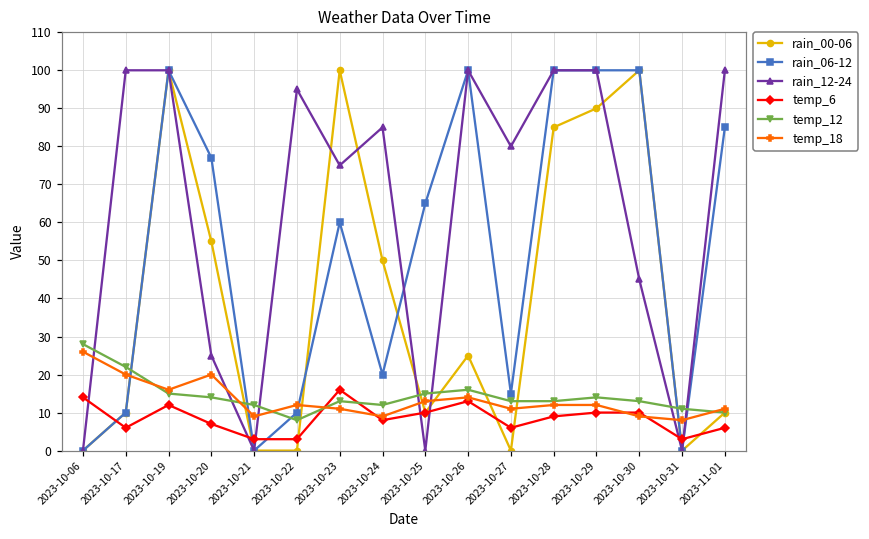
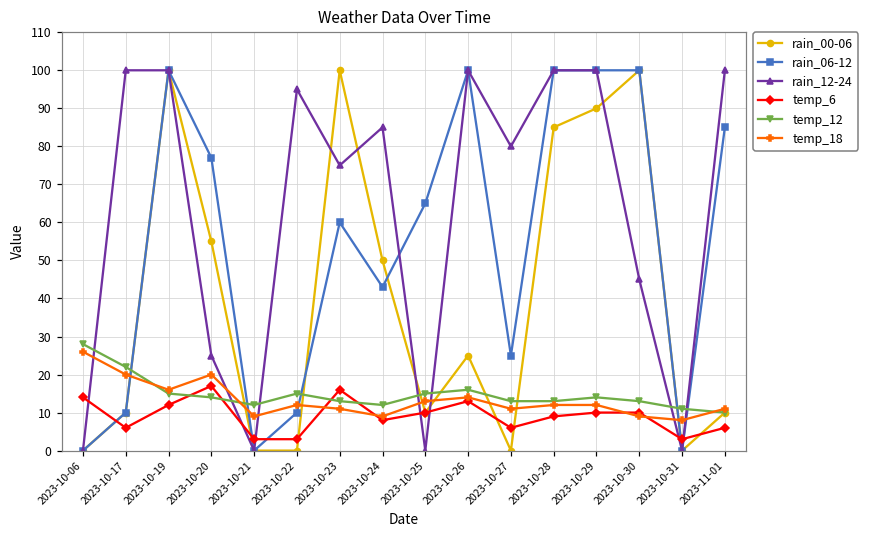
  {
    "rain_00-06": {
      "2023-10-20": 55,
      "2023-10-22": 0,
      "2023-10-23": 100,
      "2023-10-24": 50,
      "2023-10-26": 25,
      "2023-10-27": 0,
      "2023-10-28": 85,
      "2023-10-29": 90
    },
    "rain_06-12": {
      "2023-10-20": 77,
      "2023-10-22": 10,
      "2023-10-23": 60,
-     "2023-10-24": 20,
+     "2023-10-24": 43,
      "2023-10-25": 65,
-     "2023-10-27": 15,
+     "2023-10-27": 25,
      "2023-11-01": 85
    },
    "rain_12-24": {
      "2023-10-17": 100,
      "2023-10-20": 25,
      "2023-10-22": 95,
      "2023-10-23": 75,
      "2023-10-24": 85,
      "2023-10-25": 0,
      "2023-10-27": 80,
      "2023-10-30": 45,
      "2023-11-01": 100
    },
    "temp_6": {
      "2023-10-06": 14,
      "2023-10-17": 6,
      "2023-10-19": 12,
-     "2023-10-20": 7,
+     "2023-10-20": 17,
      "2023-10-21": 3,
      "2023-10-22": 3,
      "2023-10-23": 16,
      "2023-10-24": 8,
      "2023-10-26": 13,
      "2023-10-27": 6,
      "2023-10-28": 9,
      "2023-10-29": 10,
      "2023-10-30": 10,
      "2023-10-31": 3,
      "2023-11-01": 6
    },
    "temp_12": {
      "2023-10-06": 28,
      "2023-10-17": 22,
      "2023-10-19": 15,
      "2023-10-20": 14,
      "2023-10-21": 12,
-     "2023-10-22": 8,
+     "2023-10-22": 15,
      "2023-10-23": 13,
      "2023-10-24": 12,
      "2023-10-25": 15,
      "2023-10-26": 16,
      "2023-10-27": 13,
      "2023-10-28": 13,
      "2023-10-29": 14,
      "2023-10-30": 13,
      "2023-10-31": 11
    },
    "temp_18": {
      "2023-10-06": 26,
      "2023-10-17": 20,
      "2023-10-19": 16,
      "2023-10-20": 20,
      "2023-10-21": 9,
      "2023-10-22": 12,
      "2023-10-23": 11,
      "2023-10-24": 9,
      "2023-10-25": 13,
      "2023-10-26": 14,
      "2023-10-27": 11,
      "2023-10-28": 12,
      "2023-10-29": 12,
      "2023-10-30": 9,
      "2023-10-31": 8,
      "2023-11-01": 11
    }
  }
